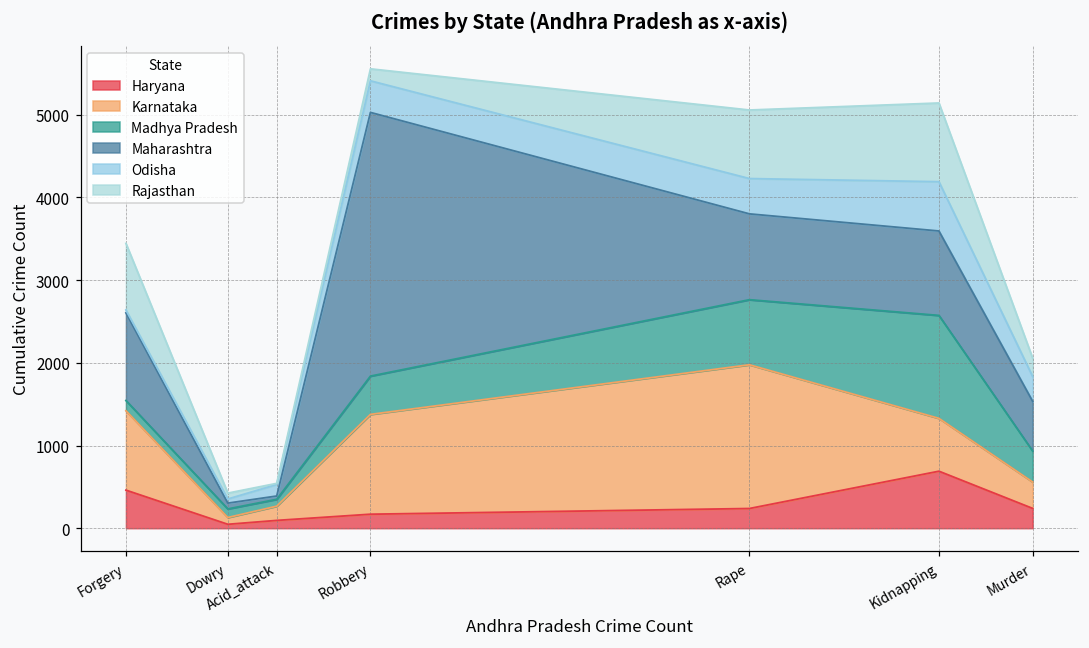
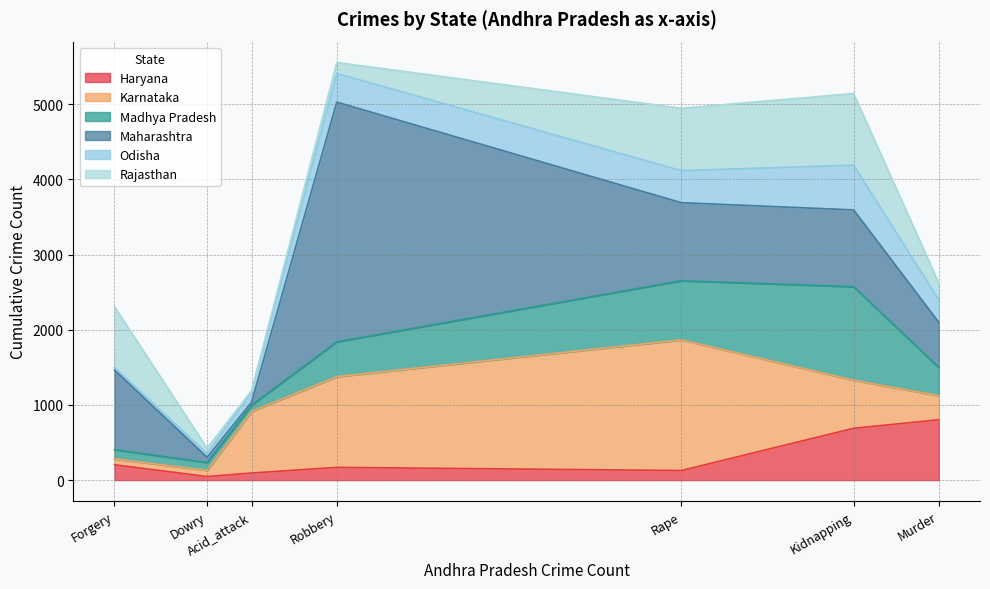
  {
    "Haryana": {
-     "Forgery": 500,
+     "Forgery": 200,
      "Dowry": 0,
      "Acid_attack": 100,
      "Robbery": 200,
-     "Rape": 200,
+     "Rape": 100,
      "Kidnapping": 700,
-     "Murder": 200
+     "Murder": 800
    },
    "Karnataka": {
-     "Forgery": 1000,
+     "Forgery": 100,
      "Dowry": 100,
-     "Acid_attack": 200,
+     "Acid_attack": 800,
      "Robbery": 1200,
      "Rape": 1700,
      "Kidnapping": 600,
      "Murder": 300
    }
  }
